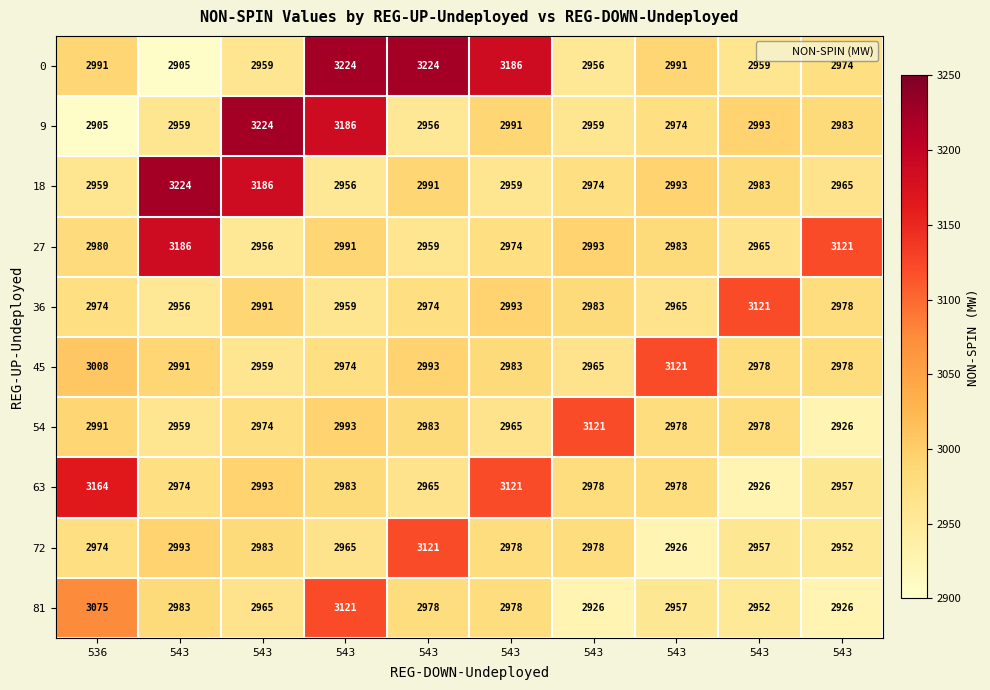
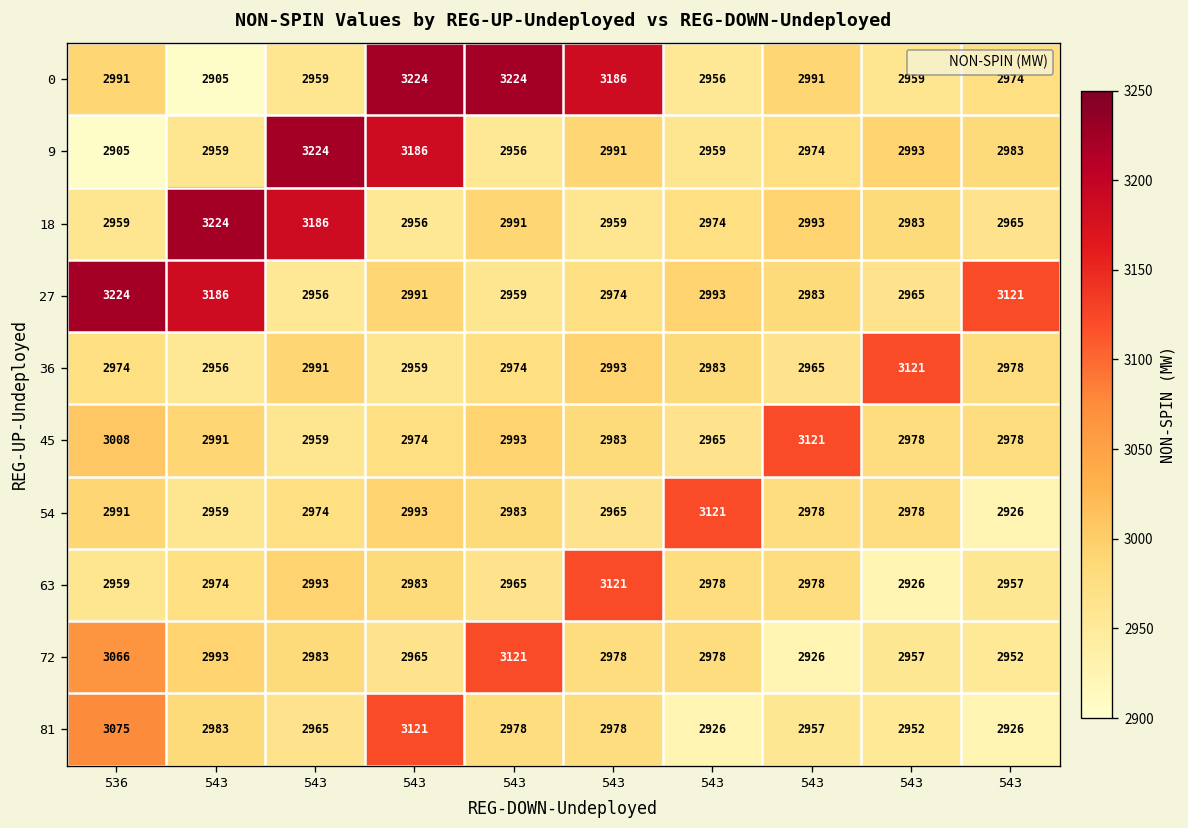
  {
    "0": {
      "536": 2991
    },
    "9": {
      "536": 2905
    },
    "18": {
      "536": 2959
    },
    "27": {
-     "536": 2980
+     "536": 3224
    },
    "36": {
      "536": 2974
    },
    "45": {
      "536": 3008
    },
    "54": {
      "536": 2991
    },
    "63": {
-     "536": 3164
+     "536": 2959
    },
    "72": {
-     "536": 2974
+     "536": 3066
    },
    "81": {
      "536": 3075
    }
  }
